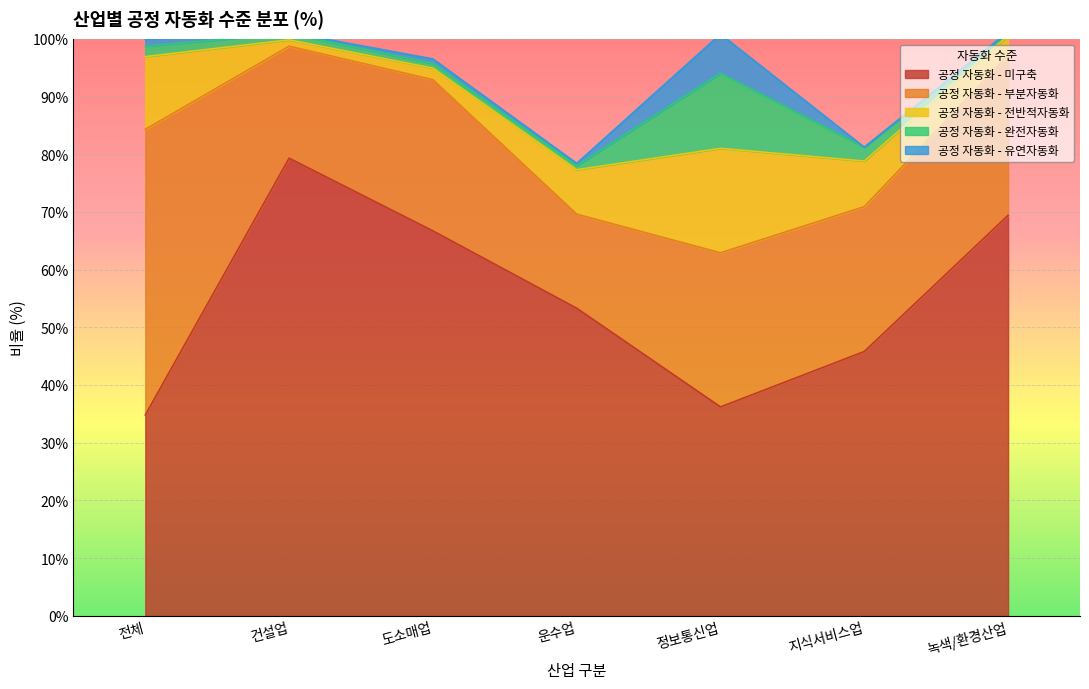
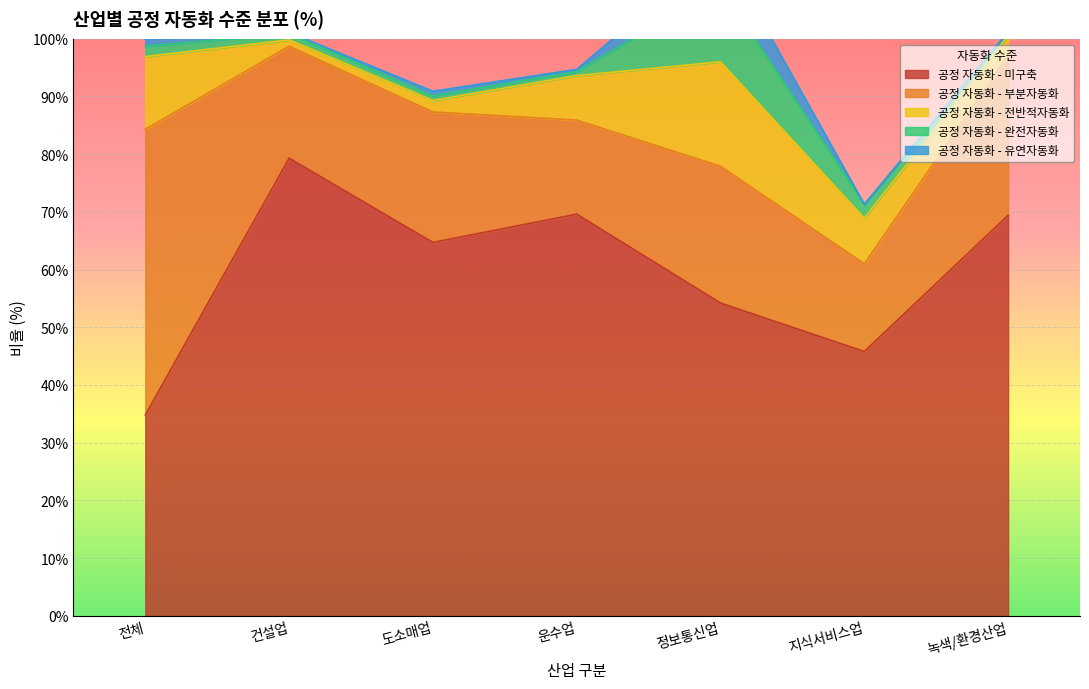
  {
    "공정 자동화 - 미구축": {
      "전체": "35%",
      "건설업": "79%",
-     "도소매업": "67%",
-     "운수업": "53%",
-     "정보통신업": "36%",
+     "도소매업": "65%",
+     "운수업": "70%",
+     "정보통신업": "54%",
      "지식서비스업": "46%",
      "녹색/환경산업": "69%"
    },
    "공정 자동화 - 부분자동화": {
      "전체": "50%",
      "건설업": "19%",
-     "도소매업": "26%",
+     "도소매업": "23%",
      "운수업": "16%",
-     "정보통신업": "27%",
-     "지식서비스업": "25%"
+     "정보통신업": "24%",
+     "지식서비스업": "15%"
    },
    "공정 자동화 - 전반적자동화": {
      "전체": "13%",
      "건설업": "1%",
      "도소매업": "2%",
      "운수업": "8%",
      "정보통신업": "18%",
      "지식서비스업": "8%"
    },
    "공정 자동화 - 완전자동화": {
      "전체": "2%",
      "도소매업": "1%"
    },
    "공정 자동화 - 유연자동화": {
      "전체": "1%",
      "도소매업": "1%"
    }
  }
